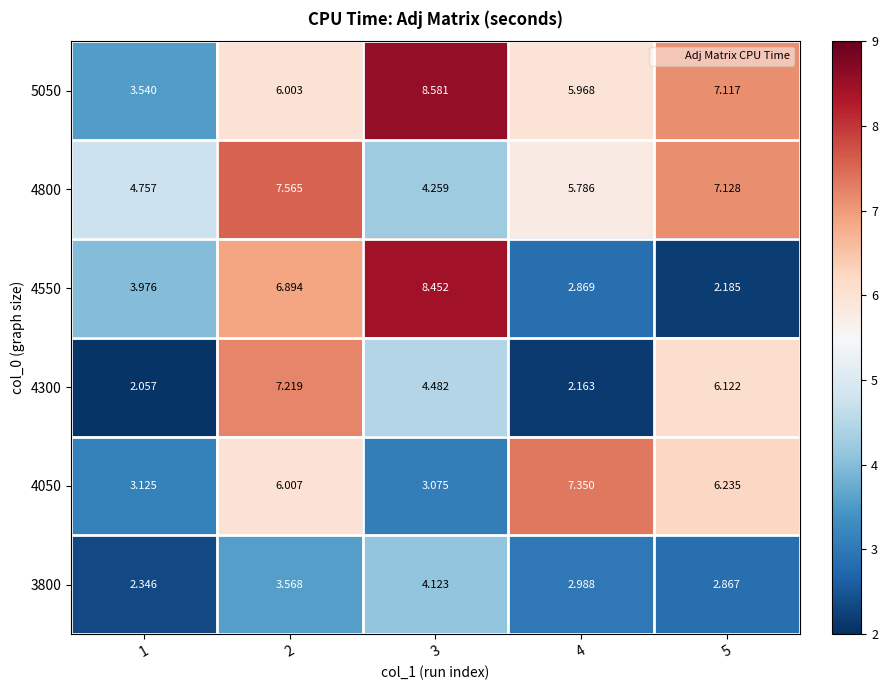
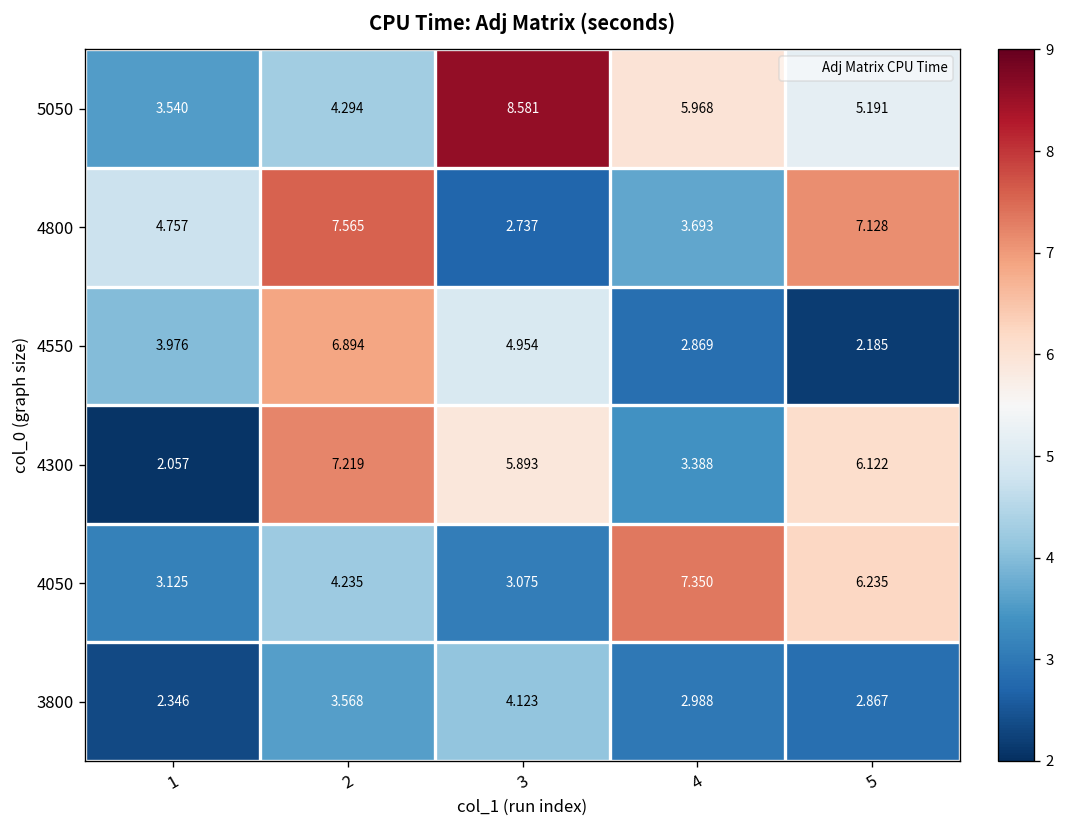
  {
    "5050": {
      "1": 3.540,
-     "2": 6.003,
+     "2": 4.294,
      "3": 8.581,
      "4": 5.968,
-     "5": 7.117
+     "5": 5.191
    },
    "4800": {
      "1": 4.757,
      "2": 7.565,
-     "3": 4.259,
-     "4": 5.786,
+     "3": 2.737,
+     "4": 3.693,
      "5": 7.128
    },
    "4550": {
      "1": 3.976,
      "2": 6.894,
-     "3": 8.452,
+     "3": 4.954,
      "4": 2.869,
      "5": 2.185
    },
    "4300": {
      "1": 2.057,
      "2": 7.219,
-     "3": 4.482,
-     "4": 2.163,
+     "3": 5.893,
+     "4": 3.388,
      "5": 6.122
    },
    "4050": {
      "1": 3.125,
-     "2": 6.007,
+     "2": 4.235,
      "3": 3.075,
      "4": 7.350,
      "5": 6.235
    },
    "3800": {
      "1": 2.346,
      "2": 3.568,
      "3": 4.123,
      "4": 2.988,
      "5": 2.867
    }
  }
